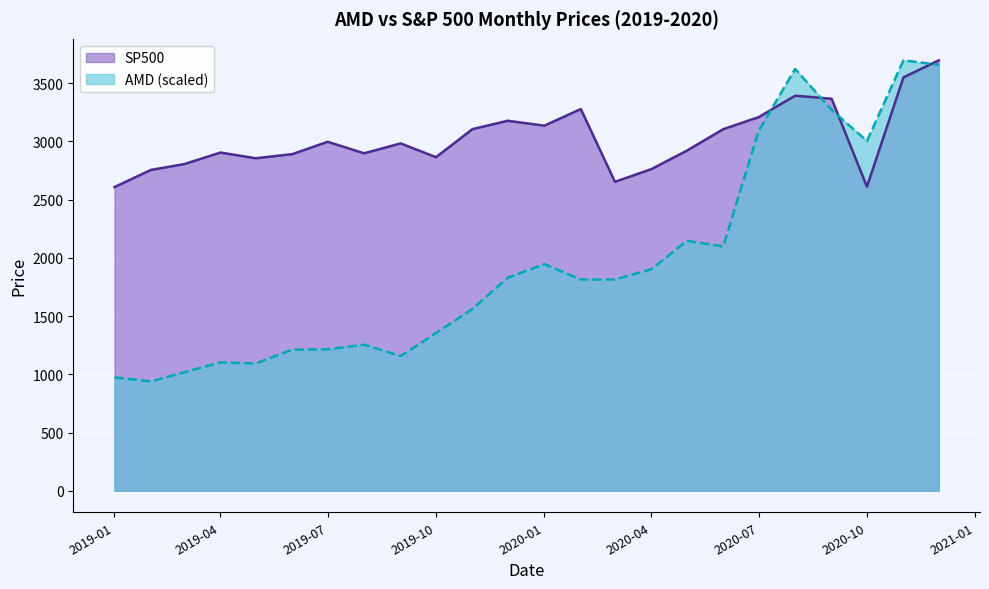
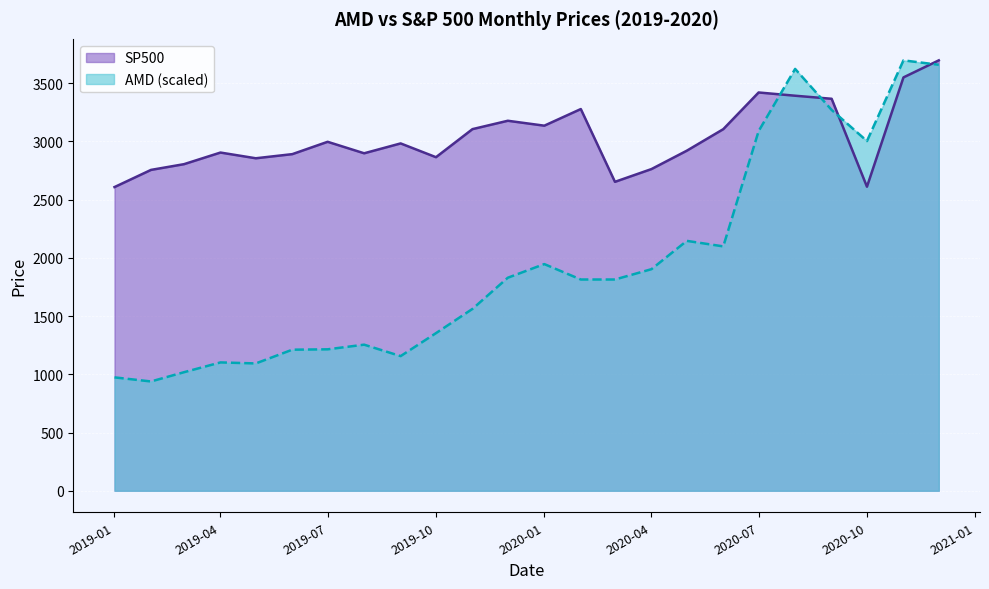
  {
    "SP500": {
      "2019-01": 2610,
      "2019-04": 2900,
      "2019-07": 3000,
      "2019-10": 2860,
      "2020-01": 3130,
      "2020-04": 2760,
-     "2020-07": 3210,
+     "2020-07": 3420,
      "2020-10": 2610
    },
    "AMD (scaled)": {
      "2019-01": 970,
      "2019-04": 1100,
      "2019-07": 1210,
      "2019-10": 1350,
      "2020-01": 1950,
      "2020-04": 1900,
      "2020-07": 3090,
      "2020-10": 3000
    }
  }
